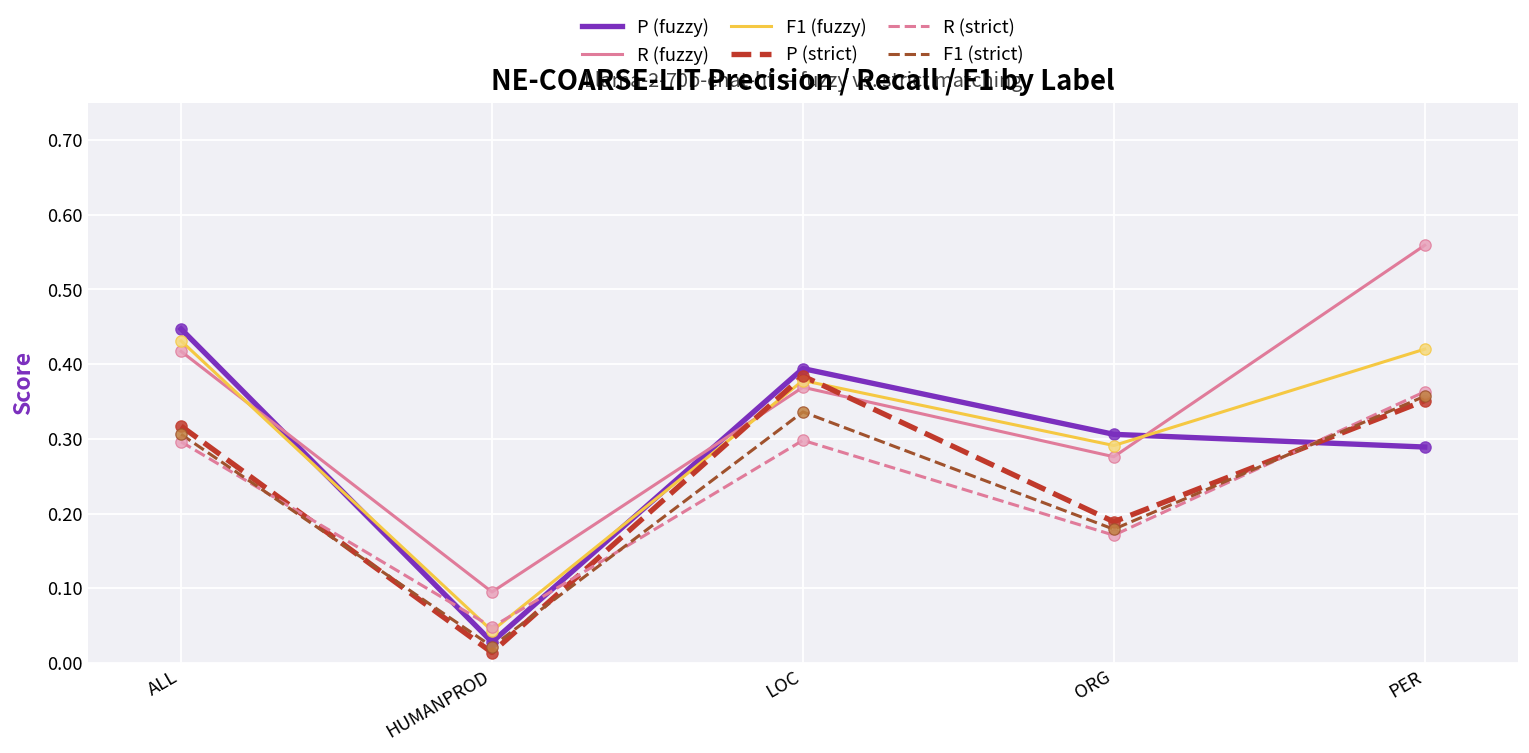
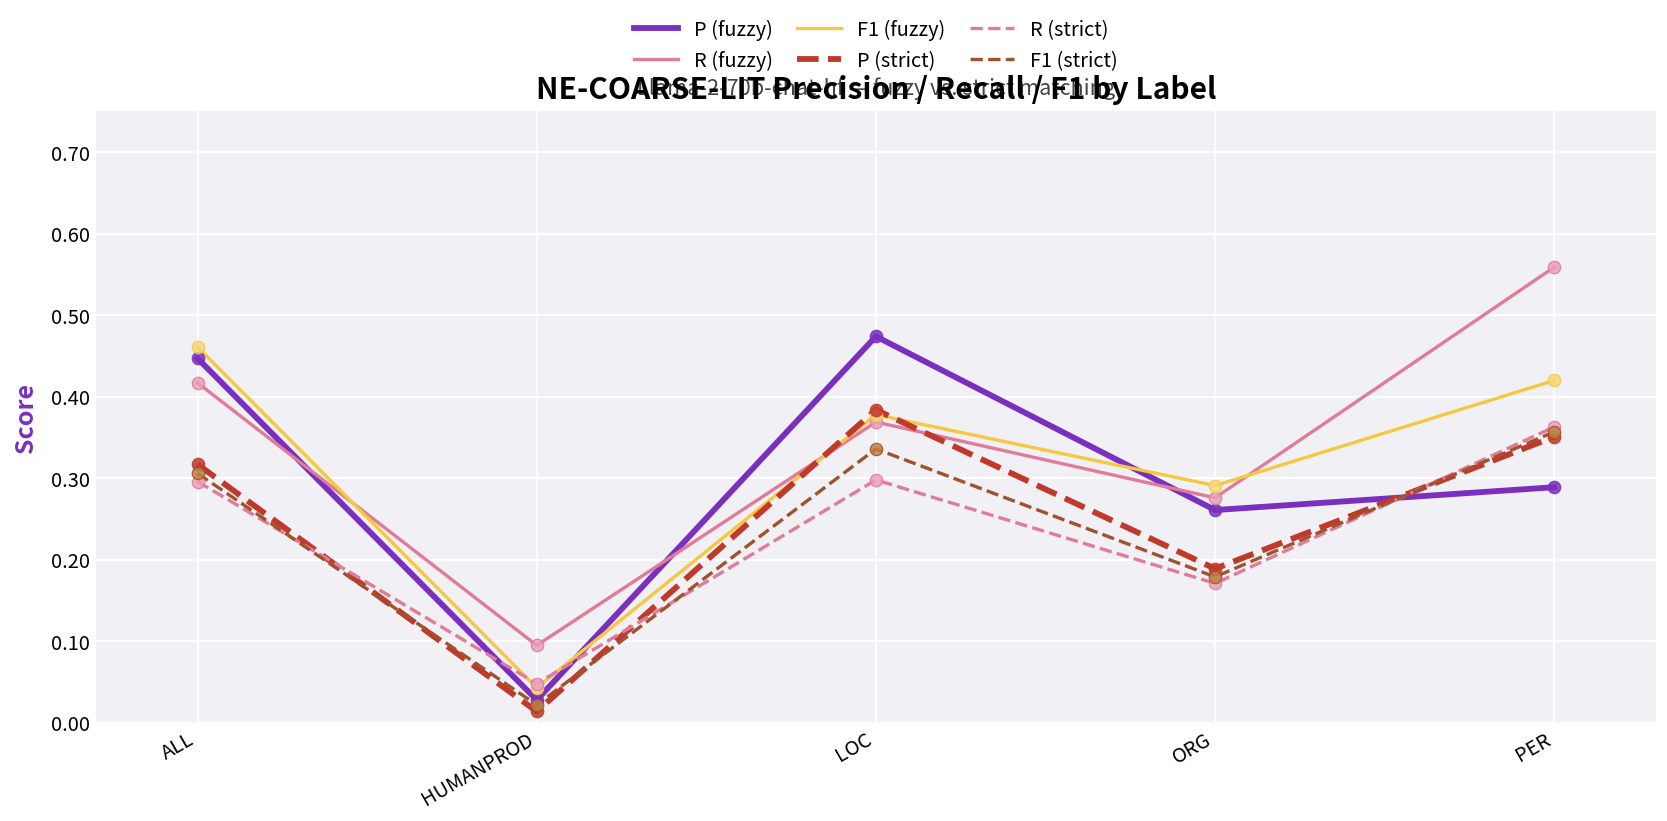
  {
    "P (fuzzy)": {
      "ALL": 0.45,
      "HUMANPROD": 0.03,
-     "LOC": 0.39,
-     "ORG": 0.31,
+     "LOC": 0.47,
+     "ORG": 0.26,
      "PER": 0.29
    },
    "F1 (fuzzy)": {
-     "ALL": 0.43,
+     "ALL": 0.46,
      "HUMANPROD": 0.04,
      "LOC": 0.38,
      "ORG": 0.29,
      "PER": 0.42
    }
  }
